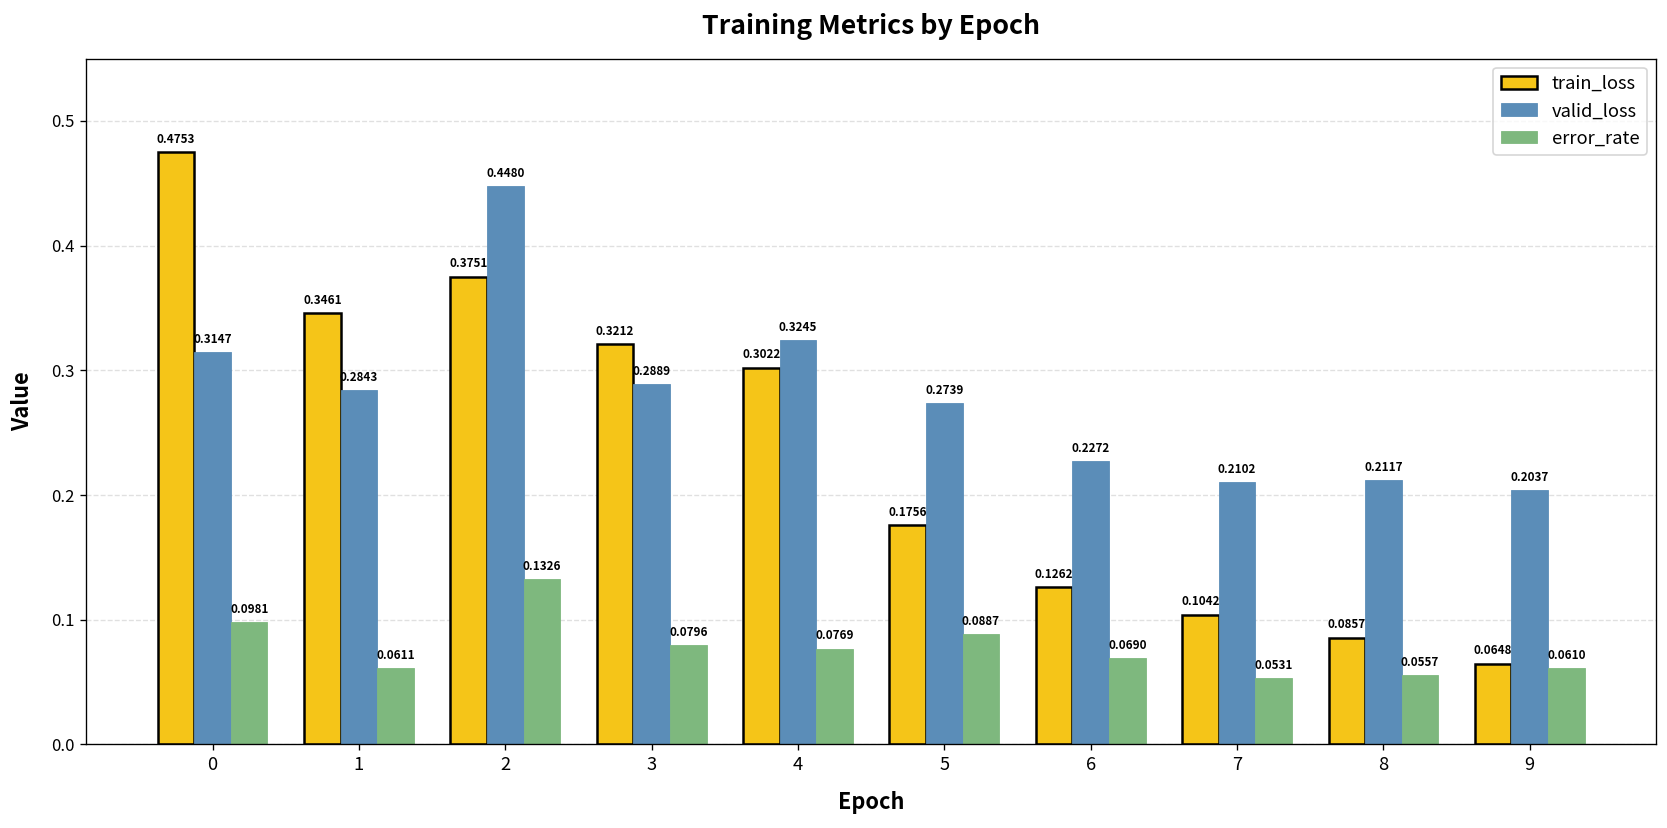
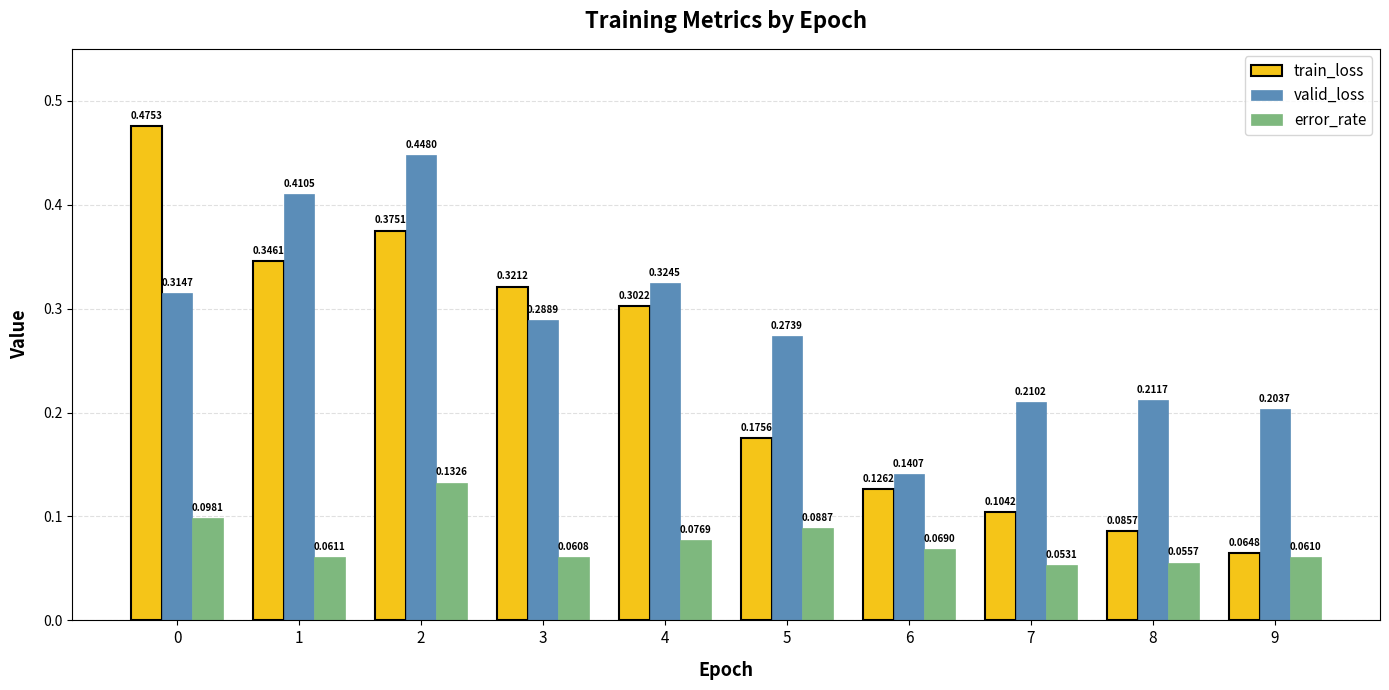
  {
    "train_loss": {
      "0": 0.4753,
      "1": 0.3461,
      "2": 0.3751,
      "3": 0.3212,
      "4": 0.3022,
      "5": 0.1756,
      "6": 0.1262,
      "7": 0.1042,
      "8": 0.0857,
      "9": 0.0648
    },
    "valid_loss": {
      "0": 0.3147,
-     "1": 0.2843,
+     "1": 0.4105,
      "2": 0.4480,
      "3": 0.2889,
      "4": 0.3245,
      "5": 0.2739,
-     "6": 0.2272,
+     "6": 0.1407,
      "7": 0.2102,
      "8": 0.2117,
      "9": 0.2037
    },
    "error_rate": {
      "0": 0.0981,
      "1": 0.0611,
      "2": 0.1326,
-     "3": 0.0796,
+     "3": 0.0608,
      "4": 0.0769,
      "5": 0.0887,
      "6": 0.0690,
      "7": 0.0531,
      "8": 0.0557,
      "9": 0.0610
    }
  }
